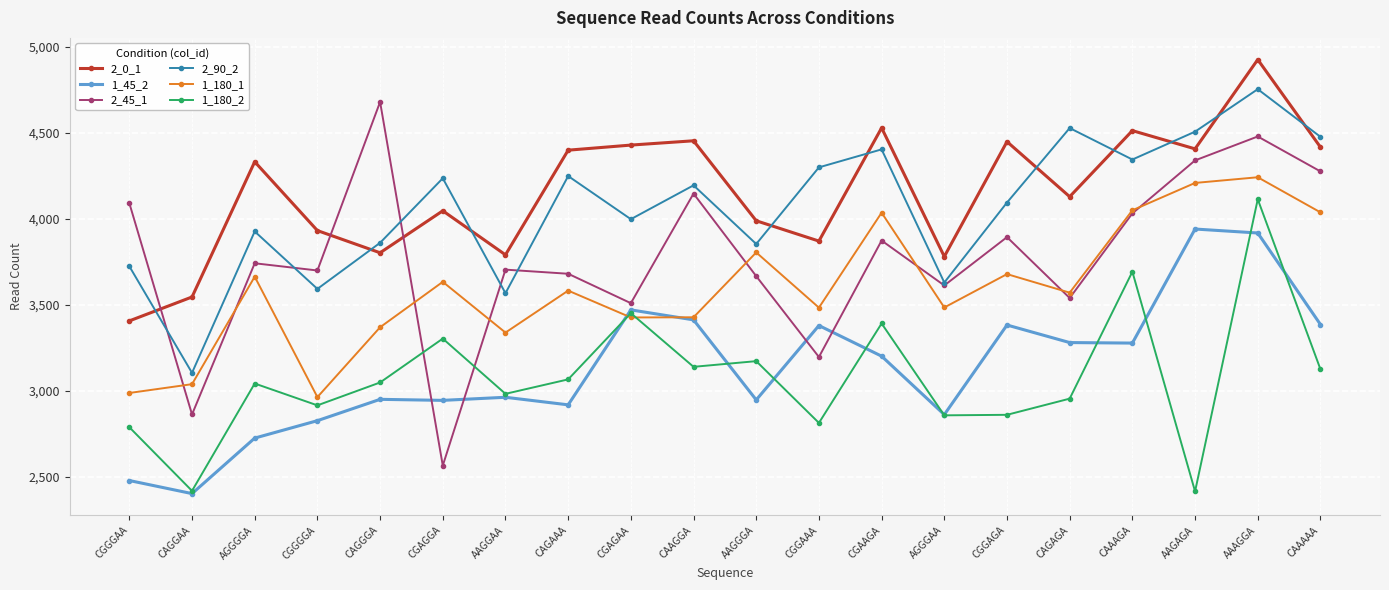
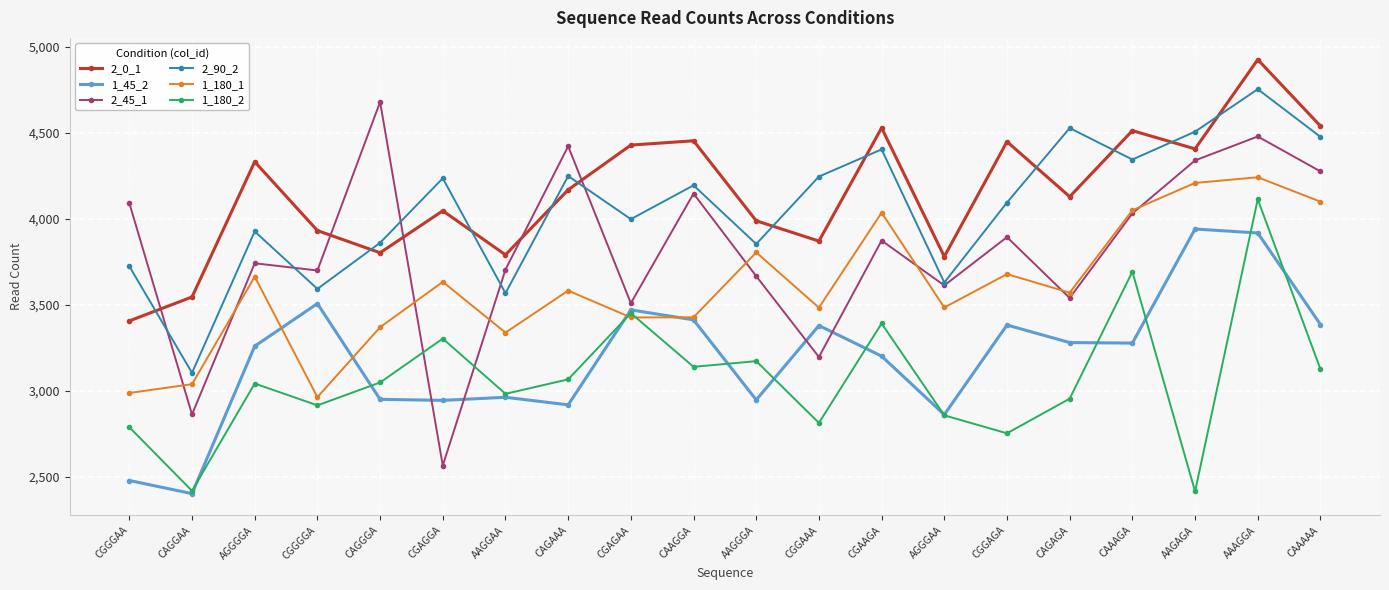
  {
    "2_0_1": {
      "CGGGAA": "3,410",
      "CAGGAA": "3,550",
      "AGGGGA": "4,330",
      "CGGGGA": "3,930",
      "CAGGGA": "3,800",
      "CGAGGA": "4,050",
      "AAGGAA": "3,790",
-     "CAGAAA": "4,400",
+     "CAGAAA": "4,170",
      "CGAGAA": "4,430",
      "CAAGGA": "4,450",
      "AAGGGA": "3,990",
      "CGGAAA": "3,870",
      "CGAAGA": "4,530",
      "AGGGAA": "3,780",
      "CGGAGA": "4,450",
      "CAGAGA": "4,130",
      "CAAAGA": "4,510",
      "AAGAGA": "4,410",
      "AAAGGA": "4,930",
-     "CAAAAA": "4,420"
+     "CAAAAA": "4,540"
    },
    "1_45_2": {
      "CGGGAA": "2,480",
      "CAGGAA": "2,400",
-     "AGGGGA": "2,730",
-     "CGGGGA": "2,830",
+     "AGGGGA": "3,260",
+     "CGGGGA": "3,510",
      "CAGGGA": "2,950",
      "CGAGGA": "2,950",
      "AAGGAA": "2,960",
      "CAGAAA": "2,920",
      "CGAGAA": "3,470",
      "CAAGGA": "3,410",
      "AAGGGA": "2,950",
      "CGGAAA": "3,380",
      "CGAAGA": "3,200",
      "CGGAGA": "3,380",
      "CAGAGA": "3,280",
      "CAAAGA": "3,280",
      "AAGAGA": "3,940",
      "AAAGGA": "3,920",
      "CAAAAA": "3,390"
    },
    "2_45_1": {
      "CGGGAA": "4,090",
      "CAGGAA": "2,860",
      "AGGGGA": "3,740",
      "CGGGGA": "3,700",
      "CAGGGA": "4,680",
      "CGAGGA": "2,570",
      "AAGGAA": "3,710",
-     "CAGAAA": "3,680",
+     "CAGAAA": "4,420",
      "CGAGAA": "3,510",
      "CAAGGA": "4,150",
      "AAGGGA": "3,670",
      "CGGAAA": "3,200",
      "CGAAGA": "3,870",
      "AGGGAA": "3,610",
      "CGGAGA": "3,890",
      "CAGAGA": "3,540",
      "CAAAGA": "4,030",
      "AAGAGA": "4,340",
      "AAAGGA": "4,480",
      "CAAAAA": "4,280"
    },
    "2_90_2": {
      "CGGGAA": "3,720",
      "CAGGAA": "3,110",
      "AGGGGA": "3,930",
      "CGGGGA": "3,590",
      "CAGGGA": "3,860",
      "CGAGGA": "4,240",
      "AAGGAA": "3,570",
      "CAGAAA": "4,250",
      "CGAGAA": "4,000",
      "CAAGGA": "4,200",
      "AAGGGA": "3,850",
-     "CGGAAA": "4,300",
+     "CGGAAA": "4,250",
      "CGAAGA": "4,400",
      "AGGGAA": "3,630",
      "CGGAGA": "4,100",
      "CAGAGA": "4,530",
      "CAAAGA": "4,350",
      "AAGAGA": "4,510",
      "AAAGGA": "4,750",
      "CAAAAA": "4,480"
    },
    "1_180_1": {
      "CGGGAA": "2,990",
      "CAGGAA": "3,040",
      "AGGGGA": "3,660",
      "CGGGGA": "2,960",
      "CAGGGA": "3,370",
      "CGAGGA": "3,630",
      "AAGGAA": "3,340",
      "CAGAAA": "3,580",
      "CGAGAA": "3,430",
      "CAAGGA": "3,430",
      "AAGGGA": "3,810",
      "CGGAAA": "3,480",
      "CGAAGA": "4,040",
      "AGGGAA": "3,490",
      "CGGAGA": "3,680",
      "CAGAGA": "3,570",
      "CAAAGA": "4,050",
      "AAGAGA": "4,210",
      "AAAGGA": "4,240",
-     "CAAAAA": "4,040"
+     "CAAAAA": "4,100"
    },
    "1_180_2": {
      "CGGGAA": "2,790",
      "CAGGAA": "2,420",
      "AGGGGA": "3,040",
      "CGGGGA": "2,920",
      "CAGGGA": "3,050",
      "CGAGGA": "3,300",
      "AAGGAA": "2,980",
      "CAGAAA": "3,070",
      "CGAGAA": "3,450",
      "CAAGGA": "3,140",
      "AAGGGA": "3,170",
      "CGGAAA": "2,810",
      "CGAAGA": "3,390",
-     "CGGAGA": "2,860",
+     "CGGAGA": "2,750",
      "CAGAGA": "2,960",
      "CAAAGA": "3,690",
      "AAGAGA": "2,420",
      "AAAGGA": "4,110",
      "CAAAAA": "3,130"
    }
  }
